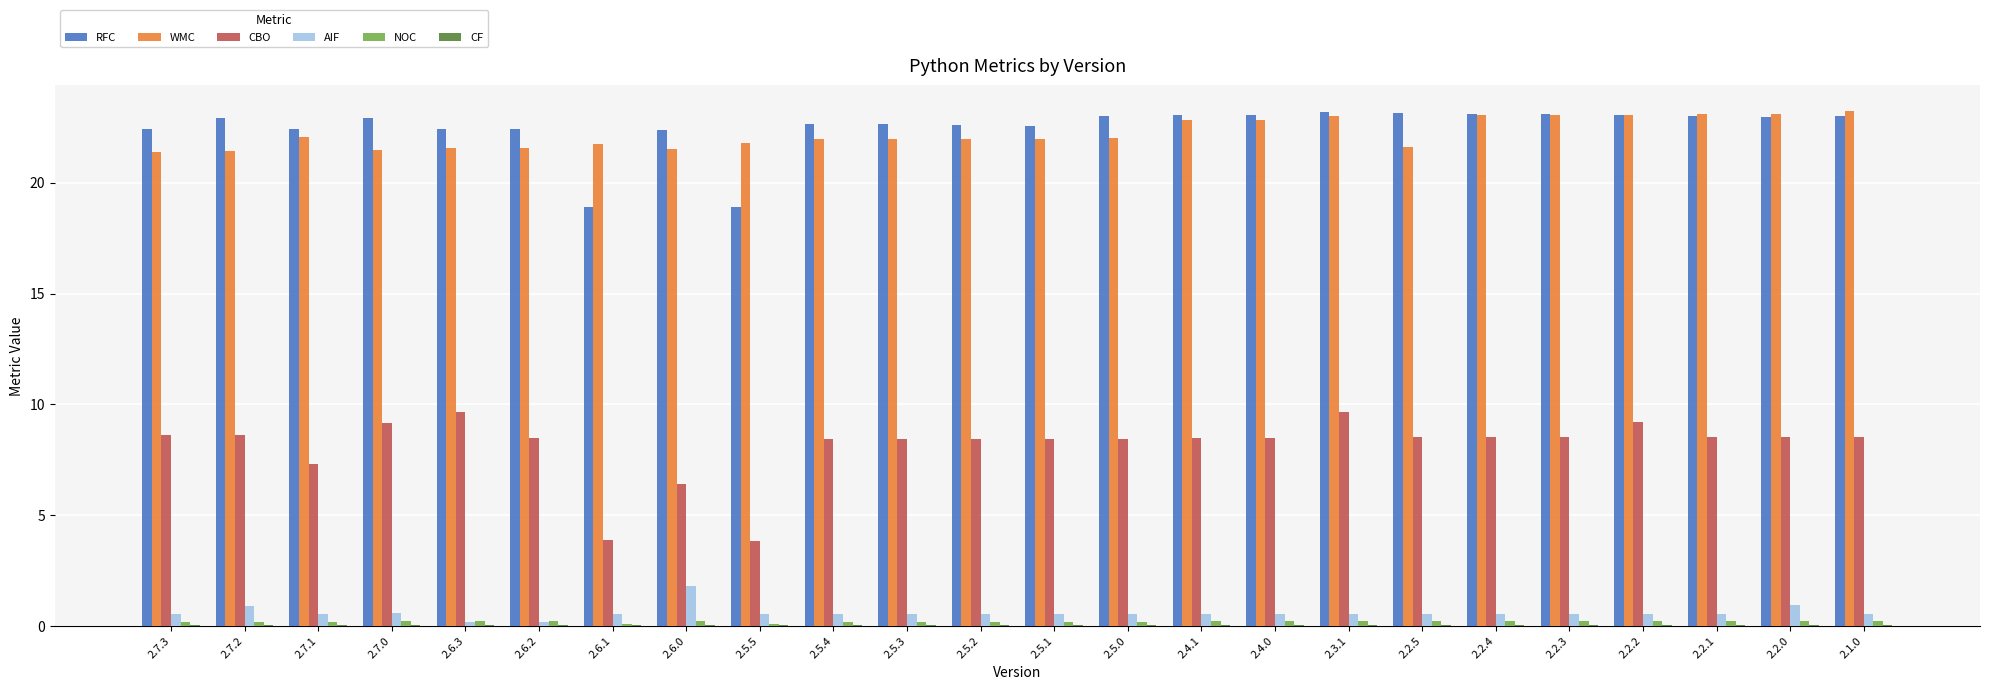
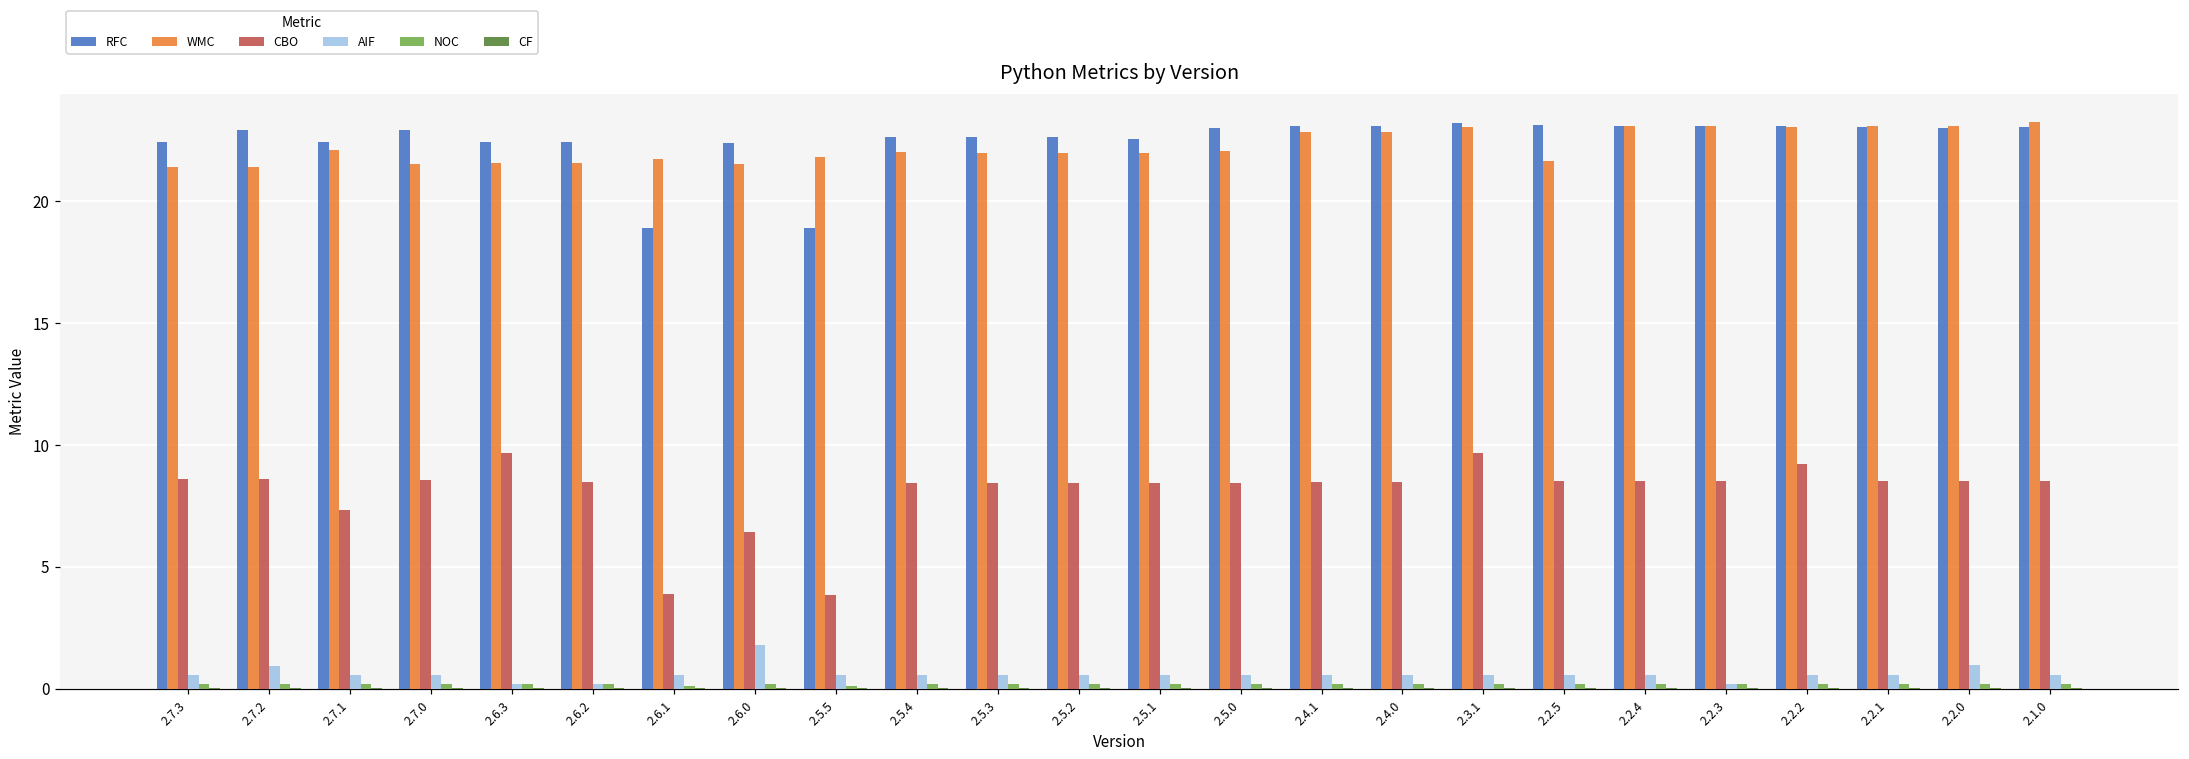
  {
    "RFC": {
      "2.7.3": 22.4,
      "2.7.2": 22.9,
      "2.7.1": 22.4,
      "2.7.0": 22.9,
      "2.6.3": 22.4,
      "2.6.2": 22.4,
      "2.6.1": 18.9,
      "2.6.0": 22.4,
      "2.5.5": 18.9,
      "2.5.4": 22.6,
      "2.5.3": 22.6,
      "2.5.2": 22.6,
      "2.5.1": 22.6,
      "2.5.0": 23.0,
      "2.4.1": 23.1,
      "2.4.0": 23.1,
      "2.3.1": 23.2,
      "2.2.5": 23.1,
      "2.2.4": 23.1,
      "2.2.3": 23.1,
      "2.2.2": 23.1,
      "2.2.1": 23.0,
      "2.2.0": 23.0,
      "2.1.0": 23.0
    },
    "WMC": {
      "2.7.3": 21.4,
      "2.7.2": 21.4,
      "2.7.1": 22.1,
      "2.7.0": 21.5,
      "2.6.3": 21.6,
      "2.6.2": 21.6,
      "2.6.1": 21.7,
      "2.6.0": 21.5,
      "2.5.5": 21.8,
      "2.5.4": 22.0,
      "2.5.3": 22.0,
      "2.5.2": 22.0,
      "2.5.1": 22.0,
      "2.5.0": 22.0,
      "2.4.1": 22.8,
      "2.4.0": 22.8,
      "2.3.1": 23.0,
      "2.2.5": 21.6,
      "2.2.4": 23.1,
      "2.2.3": 23.1,
      "2.2.2": 23.1,
      "2.2.1": 23.1,
      "2.2.0": 23.1,
      "2.1.0": 23.2
    },
    "CBO": {
      "2.7.3": 8.6,
      "2.7.2": 8.6,
      "2.7.1": 7.3,
-     "2.7.0": 9.2,
+     "2.7.0": 8.6,
      "2.6.3": 9.7,
      "2.6.2": 8.5,
      "2.6.1": 3.9,
      "2.6.0": 6.4,
      "2.5.5": 3.8,
      "2.5.4": 8.4,
      "2.5.3": 8.4,
      "2.5.2": 8.4,
      "2.5.1": 8.4,
      "2.5.0": 8.4,
      "2.4.1": 8.5,
      "2.4.0": 8.5,
      "2.3.1": 9.7,
      "2.2.5": 8.5,
      "2.2.4": 8.5,
      "2.2.3": 8.5,
      "2.2.2": 9.2,
      "2.2.1": 8.5,
      "2.2.0": 8.5,
      "2.1.0": 8.5
    },
    "AIF": {
      "2.7.3": 0.5,
      "2.7.2": 0.9,
      "2.7.1": 0.5,
      "2.7.0": 0.6,
      "2.6.3": 0.2,
      "2.6.2": 0.2,
      "2.6.1": 0.6,
      "2.6.0": 1.8,
      "2.5.5": 0.6,
      "2.5.4": 0.6,
      "2.5.3": 0.6,
      "2.5.2": 0.6,
      "2.5.1": 0.6,
      "2.5.0": 0.6,
      "2.4.1": 0.6,
      "2.4.0": 0.6,
      "2.3.1": 0.6,
      "2.2.5": 0.6,
      "2.2.4": 0.6,
-     "2.2.3": 0.6,
+     "2.2.3": 0.2,
      "2.2.2": 0.6,
      "2.2.1": 0.6,
      "2.2.0": 1.0,
      "2.1.0": 0.6
    }
  }
